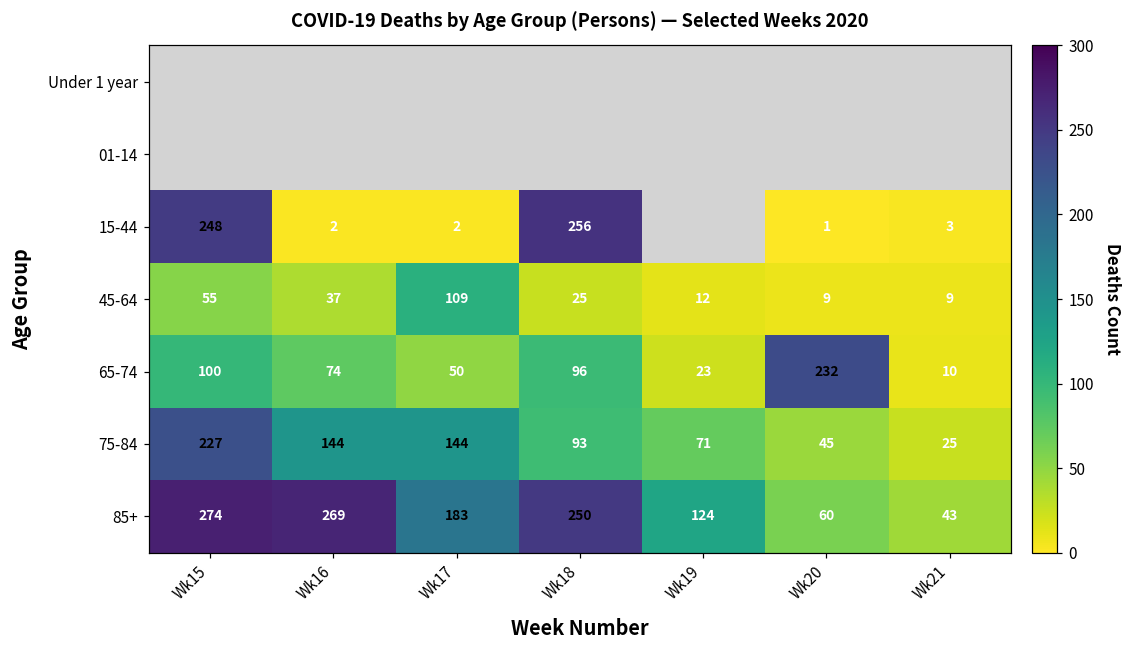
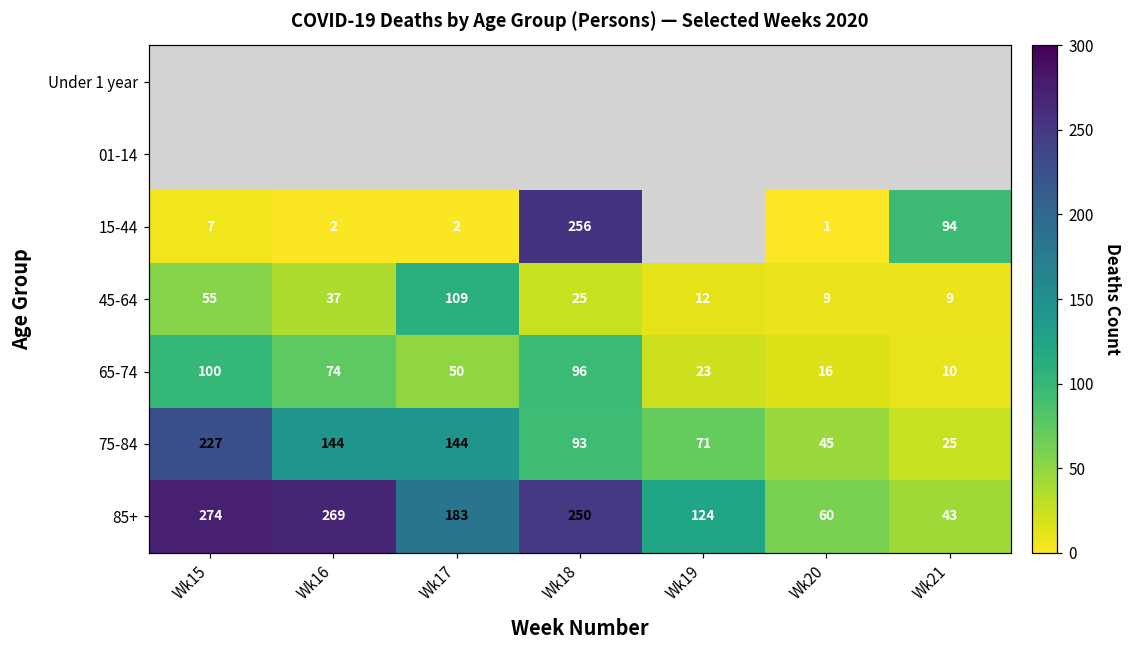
  {
    "15-44": {
-     "Wk15": 248,
+     "Wk15": 7,
      "Wk16": 2,
      "Wk17": 2,
      "Wk18": 256,
      "Wk20": 1,
-     "Wk21": 3
+     "Wk21": 94
    },
    "45-64": {
      "Wk15": 55,
      "Wk16": 37,
      "Wk17": 109,
      "Wk18": 25,
      "Wk19": 12,
      "Wk20": 9,
      "Wk21": 9
    },
    "65-74": {
      "Wk15": 100,
      "Wk16": 74,
      "Wk17": 50,
      "Wk18": 96,
      "Wk19": 23,
-     "Wk20": 232,
+     "Wk20": 16,
      "Wk21": 10
    },
    "75-84": {
      "Wk15": 227,
      "Wk16": 144,
      "Wk17": 144,
      "Wk18": 93,
      "Wk19": 71,
      "Wk20": 45,
      "Wk21": 25
    },
    "85+": {
      "Wk15": 274,
      "Wk16": 269,
      "Wk17": 183,
      "Wk18": 250,
      "Wk19": 124,
      "Wk20": 60,
      "Wk21": 43
    }
  }
